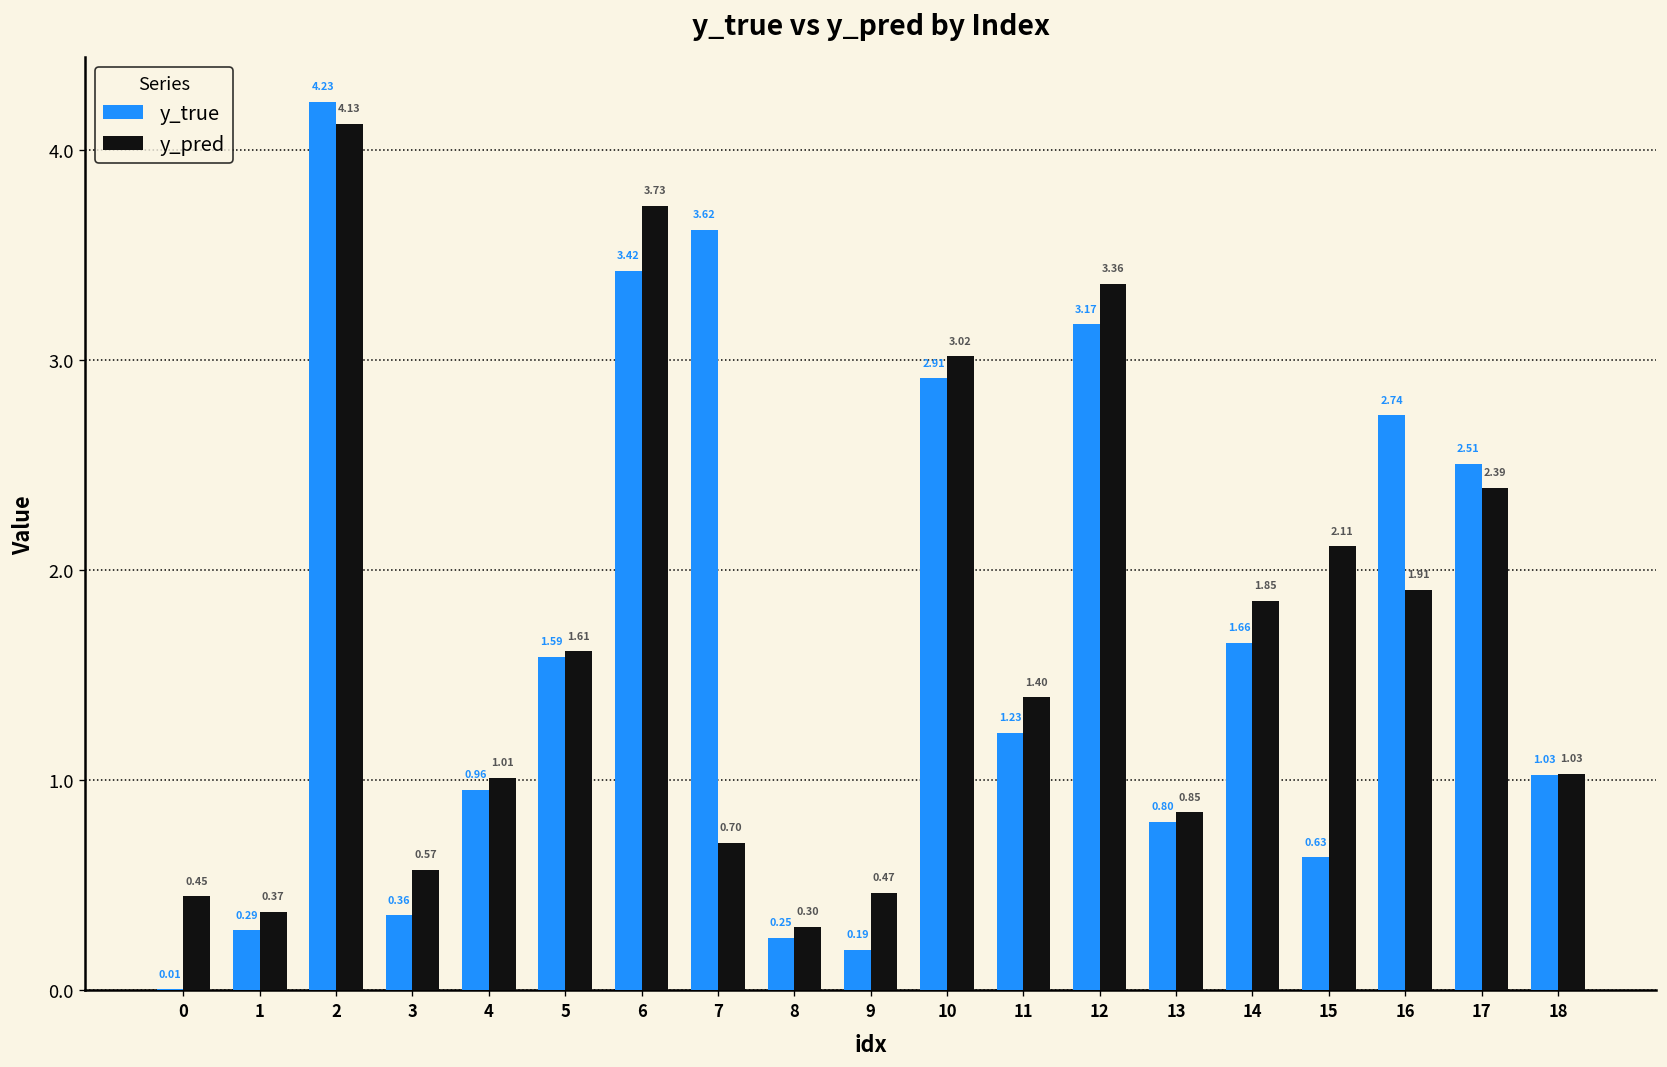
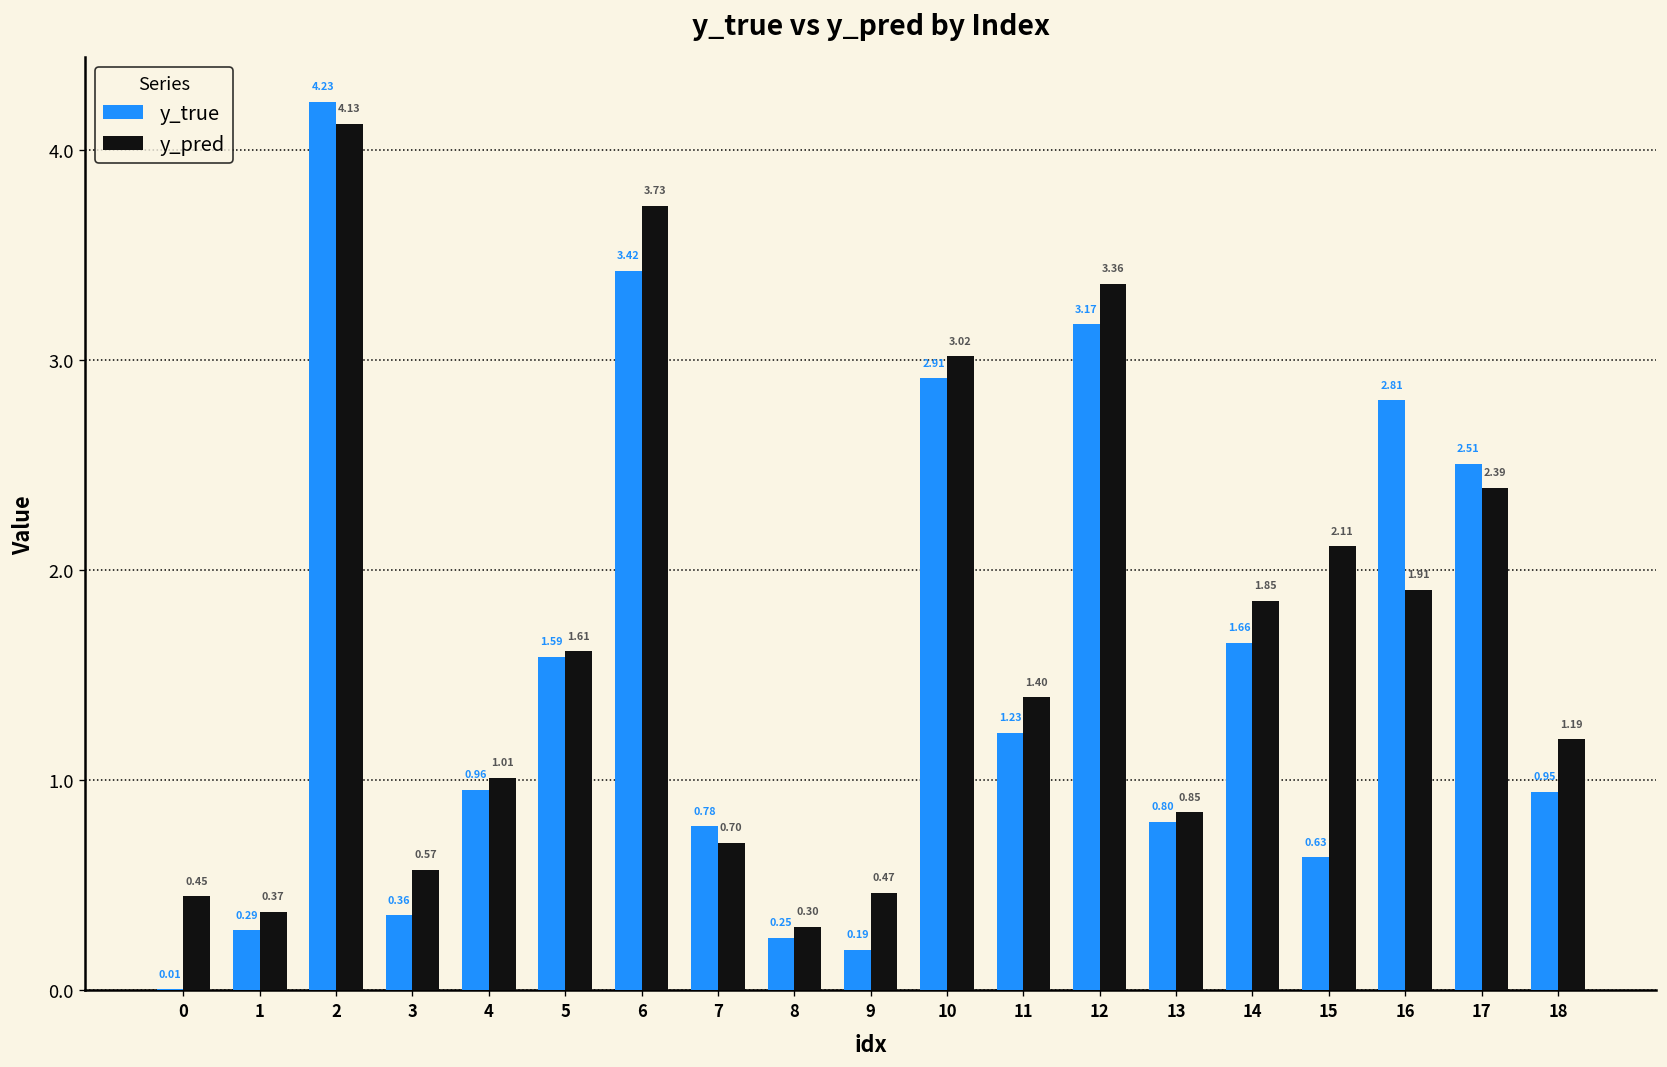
  {
    "y_true": {
      "0": 0.01,
      "1": 0.29,
      "2": 4.23,
      "3": 0.36,
      "4": 0.96,
      "5": 1.59,
      "6": 3.42,
-     "7": 3.62,
+     "7": 0.78,
      "8": 0.25,
      "9": 0.19,
      "10": 2.91,
      "11": 1.23,
      "12": 3.17,
      "13": 0.80,
      "14": 1.66,
      "15": 0.63,
-     "16": 2.74,
+     "16": 2.81,
      "17": 2.51,
-     "18": 1.03
+     "18": 0.95
    },
    "y_pred": {
      "0": 0.45,
      "1": 0.37,
      "2": 4.13,
      "3": 0.57,
      "4": 1.01,
      "5": 1.61,
      "6": 3.73,
      "7": 0.70,
      "8": 0.30,
      "9": 0.47,
      "10": 3.02,
      "11": 1.40,
      "12": 3.36,
      "13": 0.85,
      "14": 1.85,
      "15": 2.11,
      "16": 1.91,
      "17": 2.39,
-     "18": 1.03
+     "18": 1.19
    }
  }
